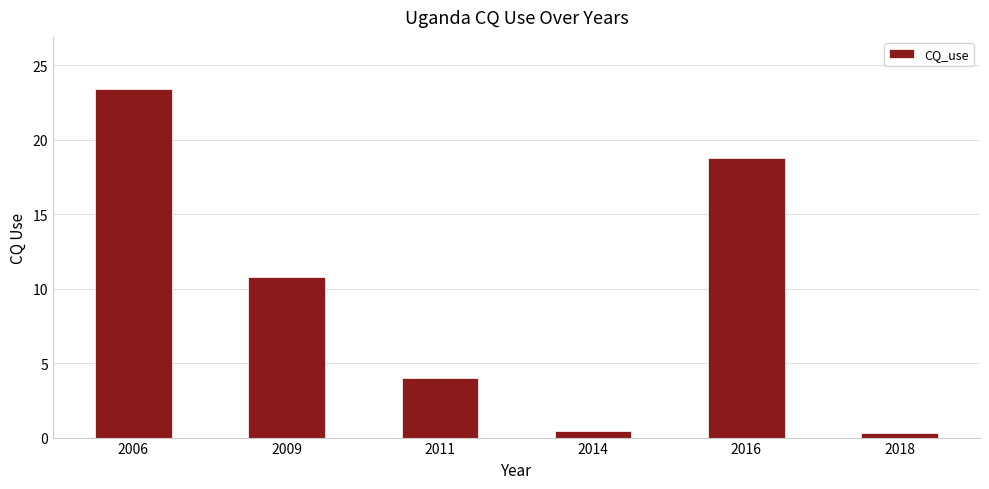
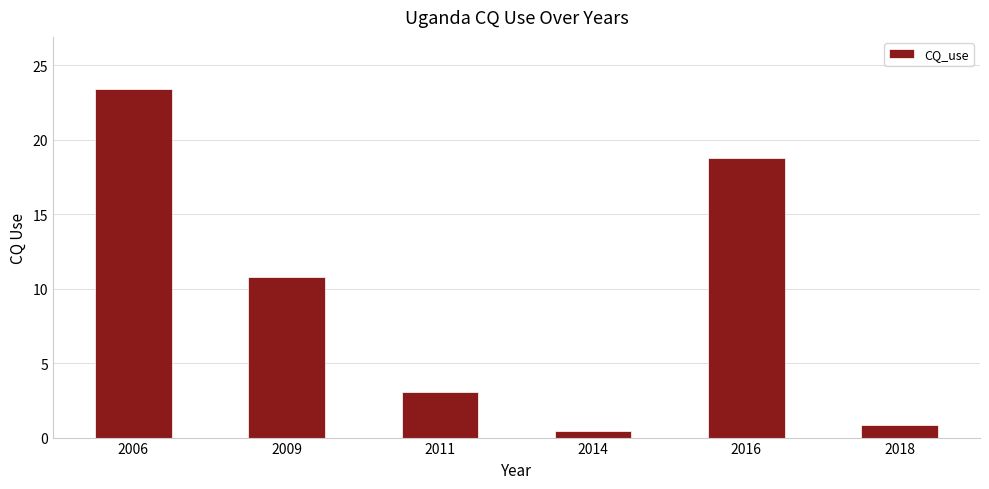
  {
    "2006": 23.4,
    "2009": 10.8,
-   "2011": 4.0,
+   "2011": 3.1,
    "2014": 0.5,
    "2016": 18.8,
-   "2018": 0.3
+   "2018": 0.9
  }
